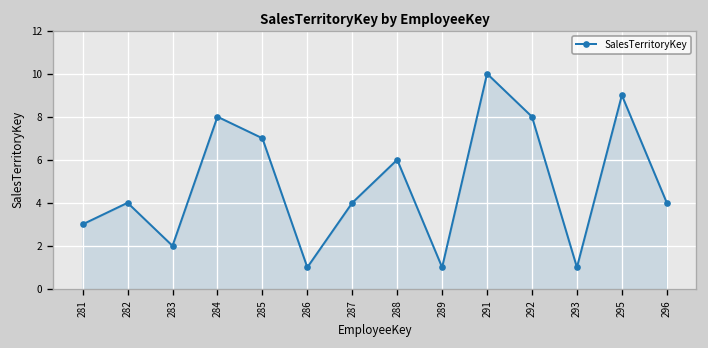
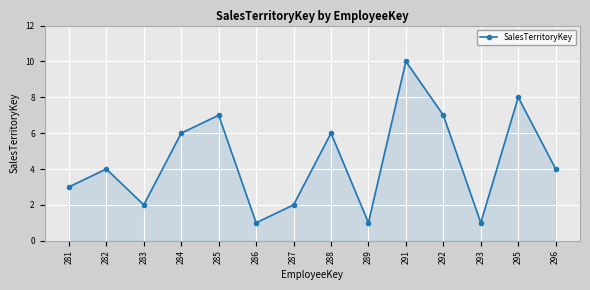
  {
    "281": 3,
    "282": 4,
    "283": 2,
-   "284": 8,
+   "284": 6,
    "285": 7,
    "286": 1,
-   "287": 4,
+   "287": 2,
    "288": 6,
    "289": 1,
    "291": 10,
-   "292": 8,
+   "292": 7,
    "293": 1,
-   "295": 9,
+   "295": 8,
    "296": 4
  }
